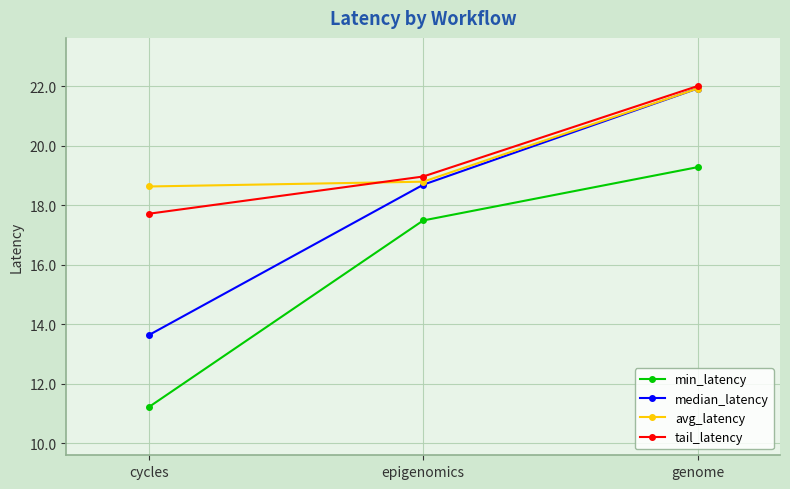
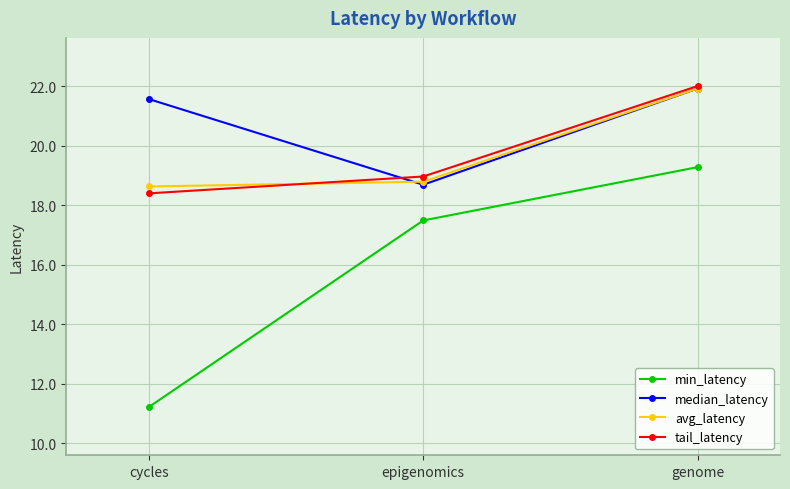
  {
    "min_latency": {
      "cycles": 11.2,
      "epigenomics": 17.5,
      "genome": 19.3
    },
    "median_latency": {
-     "cycles": 13.6,
+     "cycles": 21.6,
      "epigenomics": 18.7
    },
    "avg_latency": {
      "cycles": 18.6,
      "epigenomics": 18.8
    },
    "tail_latency": {
-     "cycles": 17.7,
+     "cycles": 18.4,
      "epigenomics": 19.0
    }
  }
